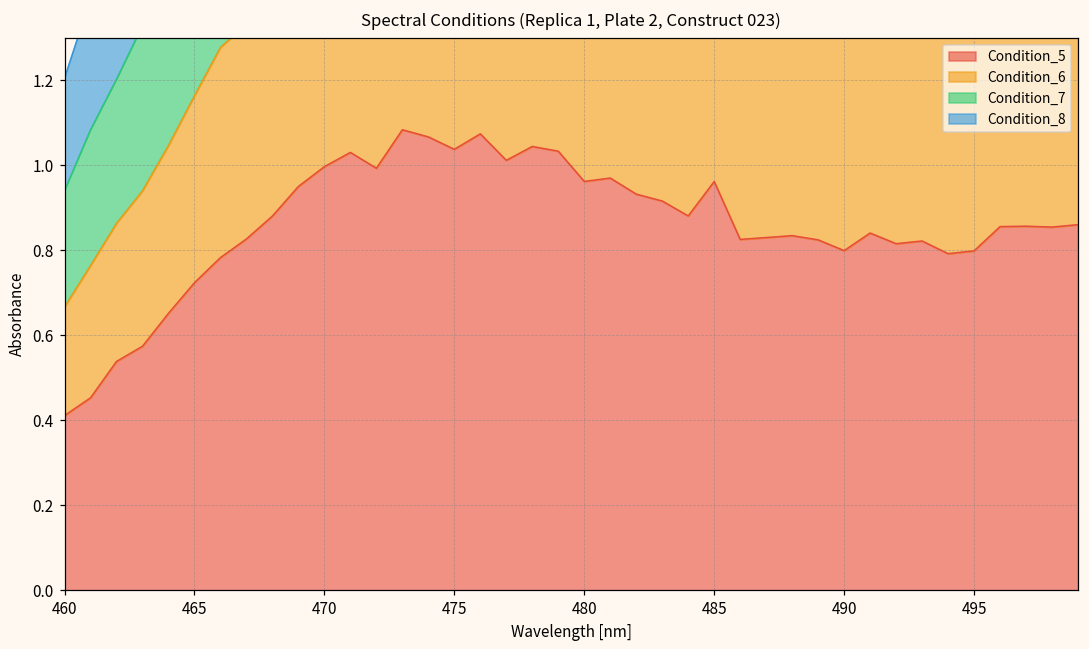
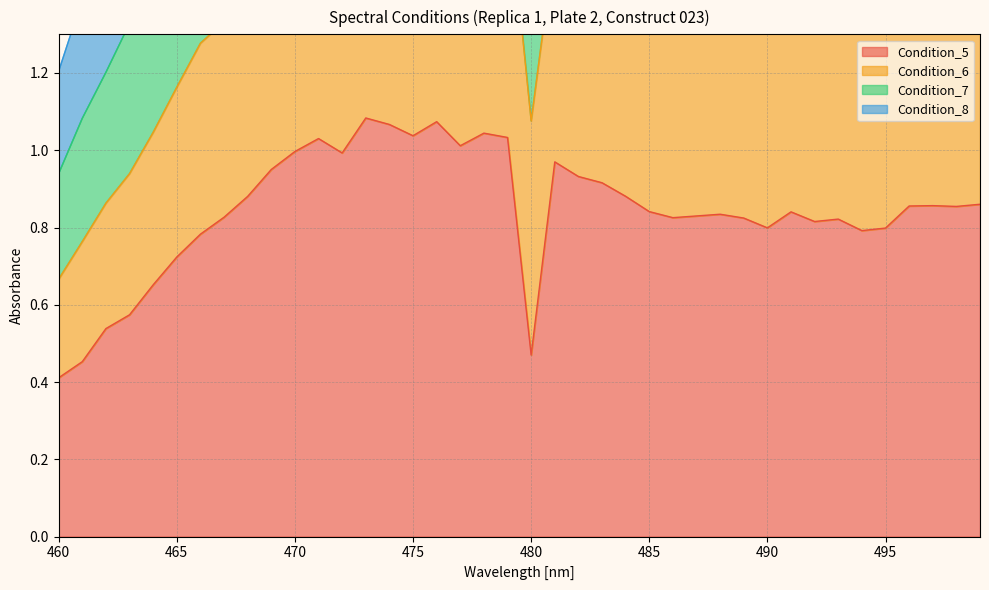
  {
    "Condition_5": {
      "460": 0.41,
      "465": 0.72,
      "470": 1.00,
      "475": 1.04,
-     "480": 0.96,
-     "485": 0.96,
+     "480": 0.47,
+     "485": 0.84,
      "490": 0.80,
      "495": 0.80
    },
    "Condition_6": {
      "460": 0.26,
      "465": 0.44,
      "490": 0.50
    },
    "Condition_7": {
      "460": 0.27
    },
    "Condition_8": {
      "460": 0.26
    }
  }
